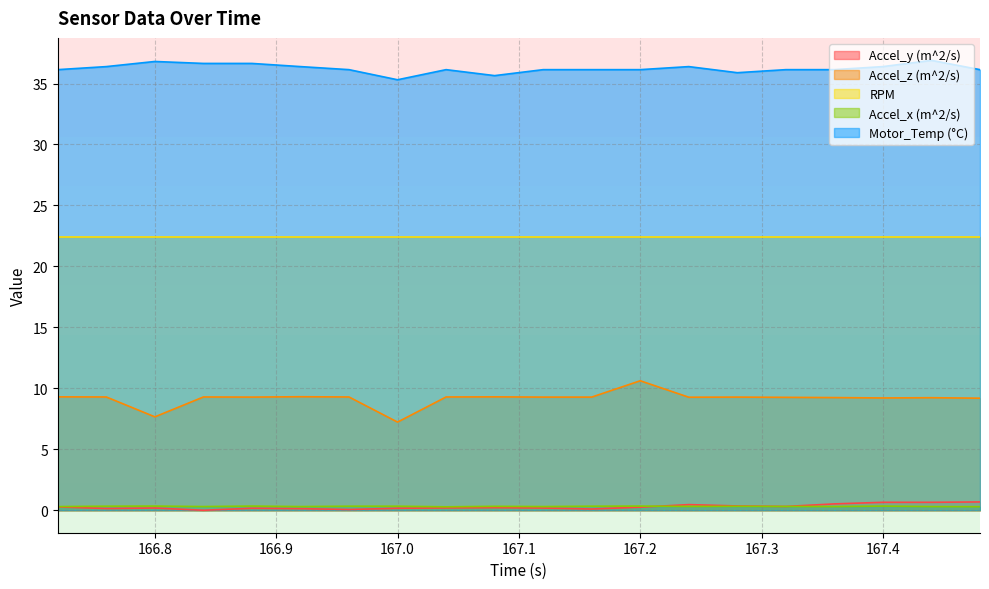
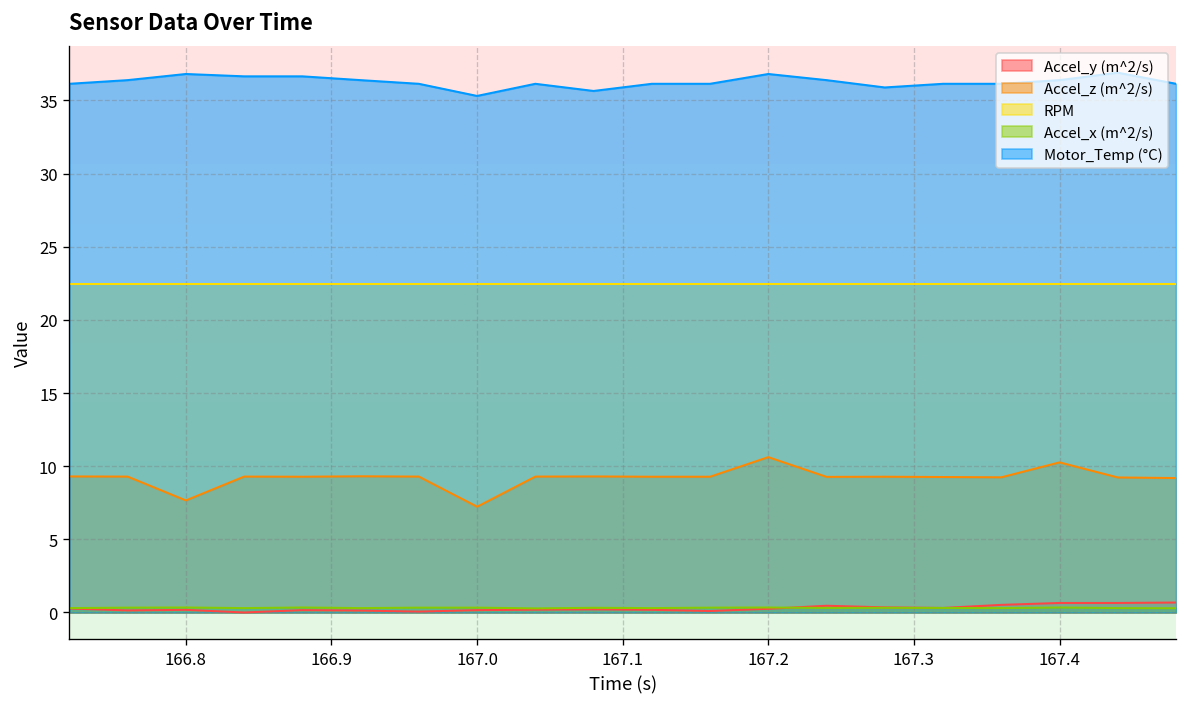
  {
    "Accel_y (m^2/s)": {
      "167.4": 0.7
    },
    "Accel_z (m^2/s)": {
      "166.8": 7.7,
      "167.0": 7.2,
      "167.2": 10.6,
-     "167.4": 9.2
+     "167.4": 10.3
    },
    "RPM": {
      "166.8": 22.4,
      "167.0": 22.4,
      "167.2": 22.4,
      "167.4": 22.4
    },
    "Accel_x (m^2/s)": {
      "167.4": 0.3
    },
    "Motor_Temp (°C)": {
      "166.8": 36.8,
      "167.0": 35.3,
-     "167.2": 36.1
+     "167.2": 36.8
    }
  }
